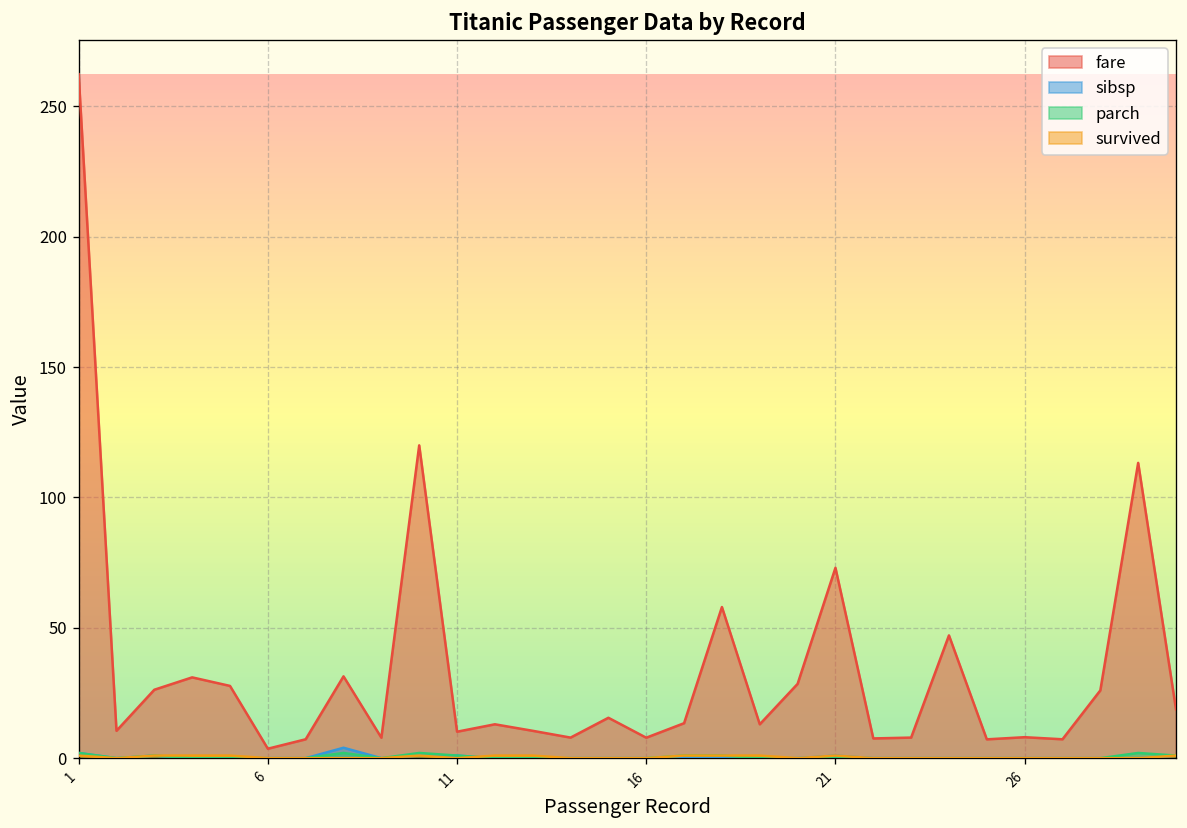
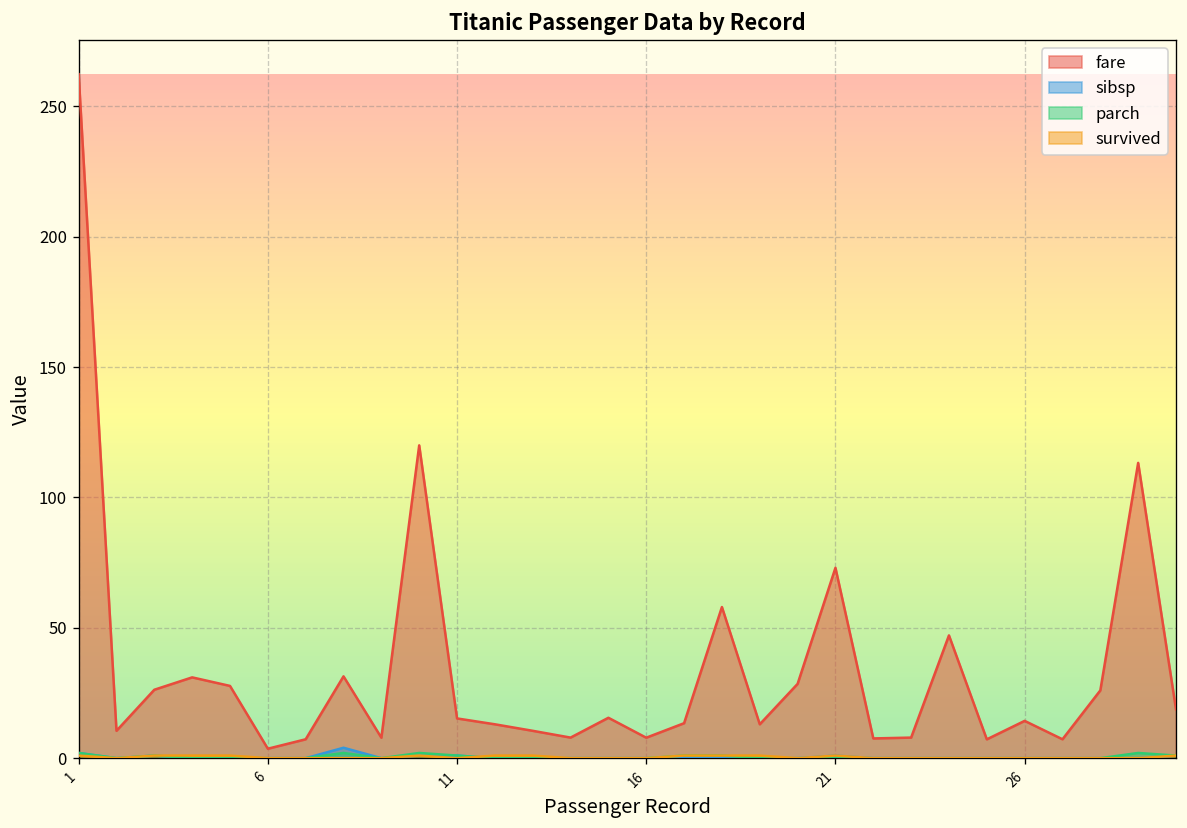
  {
    "fare": {
      "1": 262,
      "6": 4,
-     "11": 10,
+     "11": 15,
      "16": 8,
      "21": 73,
-     "26": 8
+     "26": 14
    }
  }
